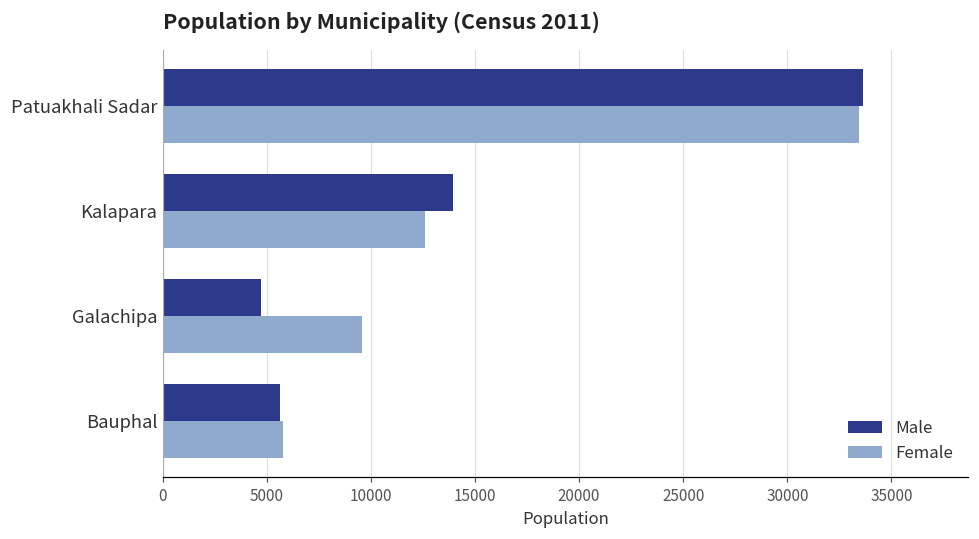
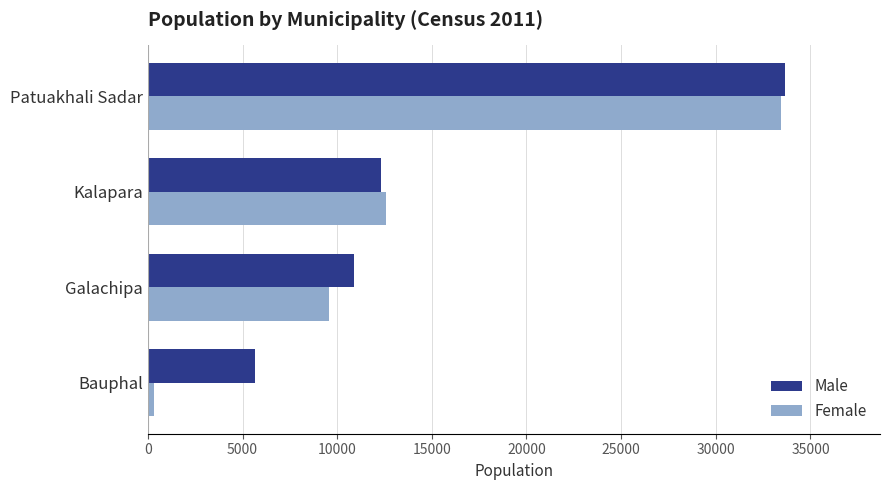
  {
    "Male": {
      "Patuakhali Sadar": 33600,
-     "Kalapara": 13900,
-     "Galachipa": 4700,
+     "Kalapara": 12300,
+     "Galachipa": 10900,
      "Bauphal": 5700
    },
    "Female": {
      "Patuakhali Sadar": 33500,
      "Kalapara": 12600,
      "Galachipa": 9600,
-     "Bauphal": 5800
+     "Bauphal": 300
    }
  }
